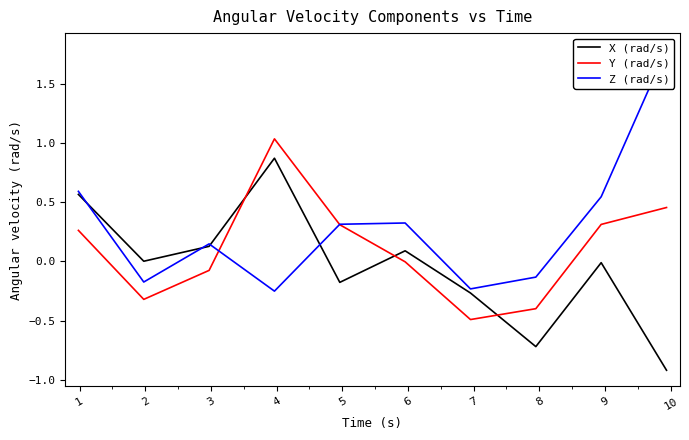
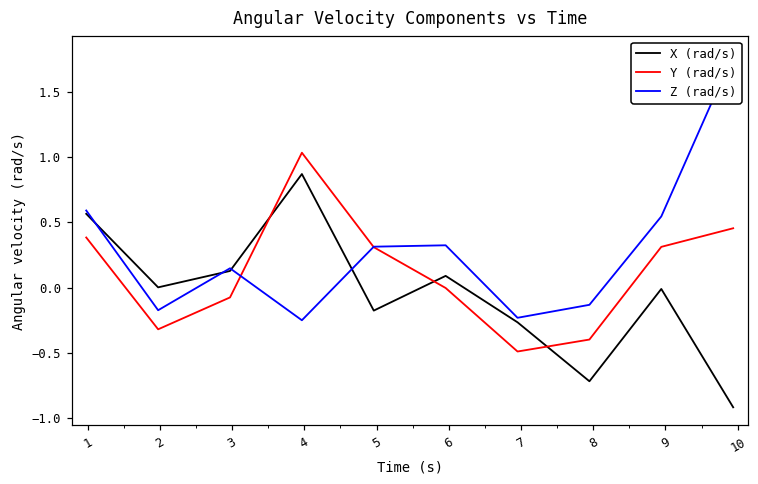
  {
    "X (rad/s)": {
      "1": 0.57
    },
    "Y (rad/s)": {
-     "1": 0.26
+     "1": 0.38
    },
    "Z (rad/s)": {
      "1": 0.59
    }
  }
